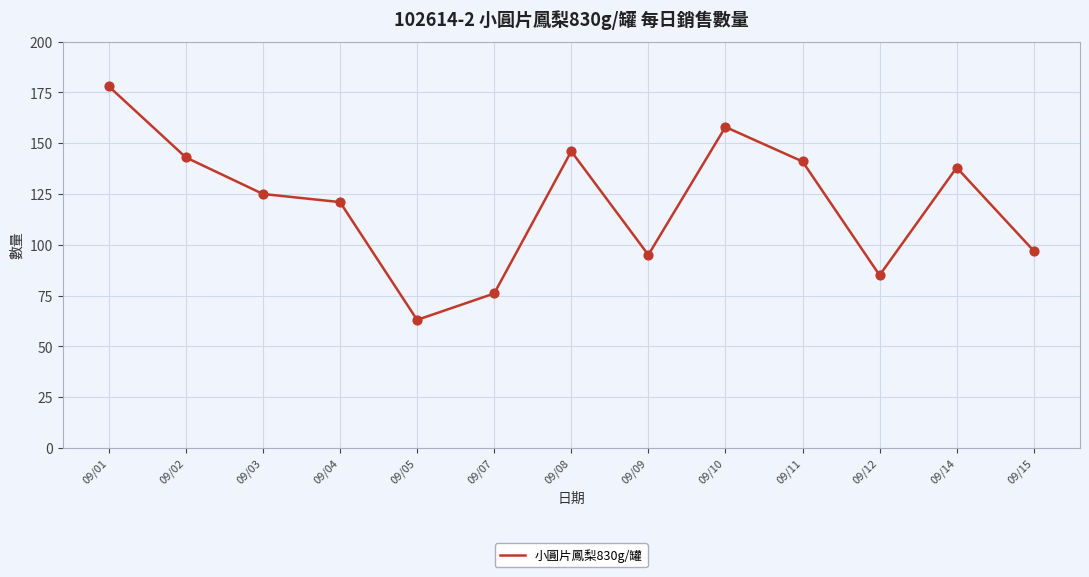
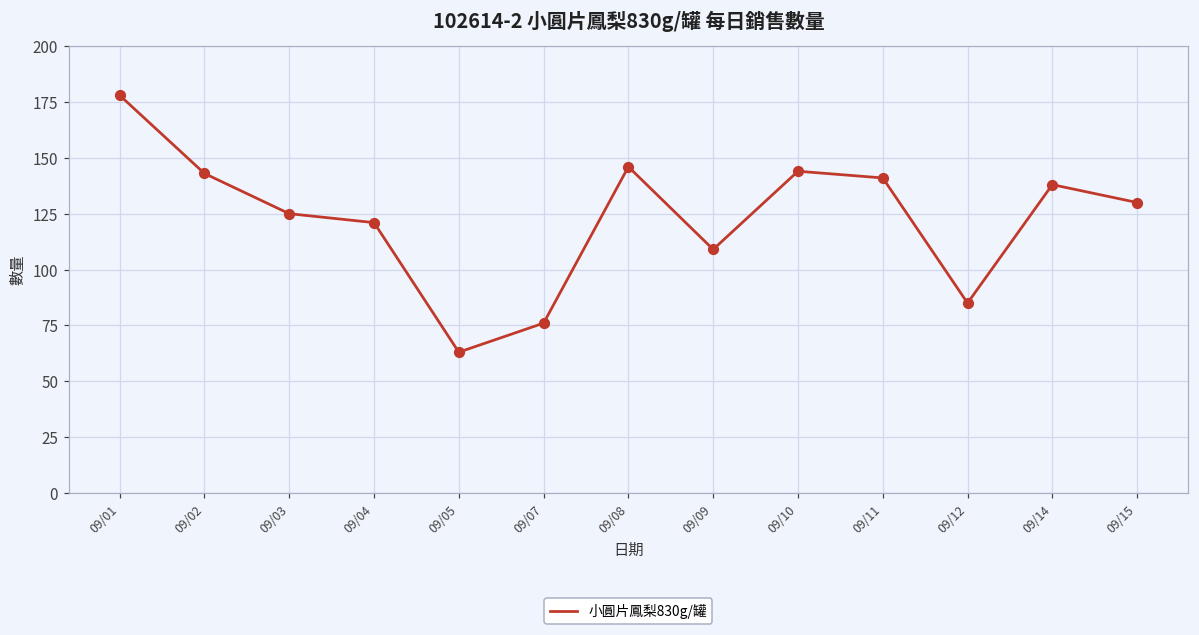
  {
    "09/01": 178,
    "09/02": 143,
    "09/03": 125,
    "09/04": 121,
    "09/05": 63,
    "09/07": 76,
    "09/08": 146,
-   "09/09": 95,
-   "09/10": 158,
+   "09/09": 109,
+   "09/10": 144,
    "09/11": 141,
    "09/12": 85,
    "09/14": 138,
-   "09/15": 97
+   "09/15": 130
  }
